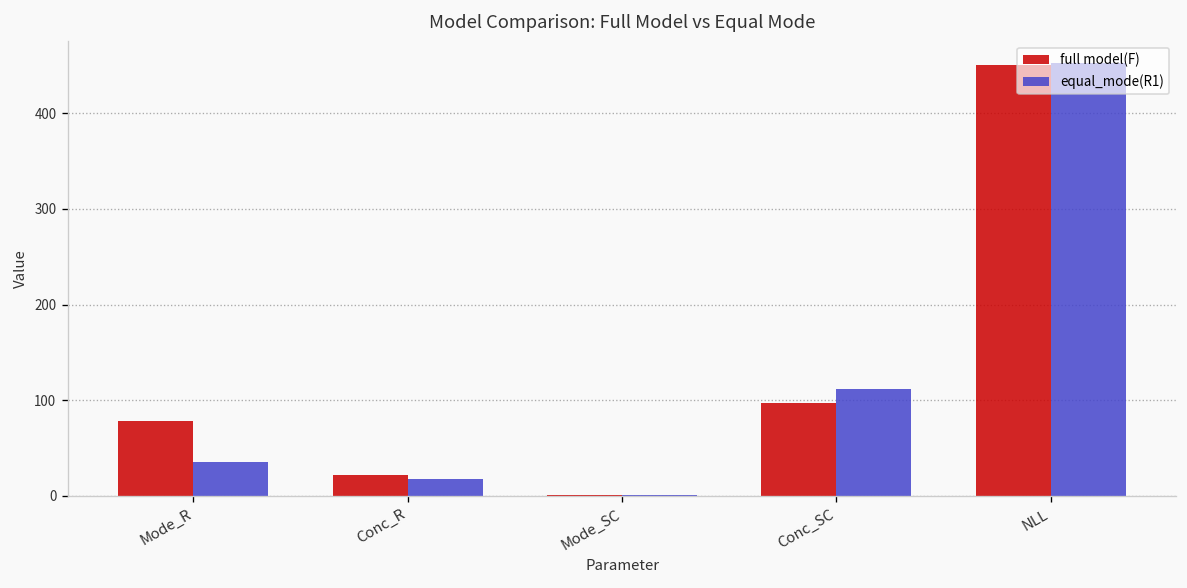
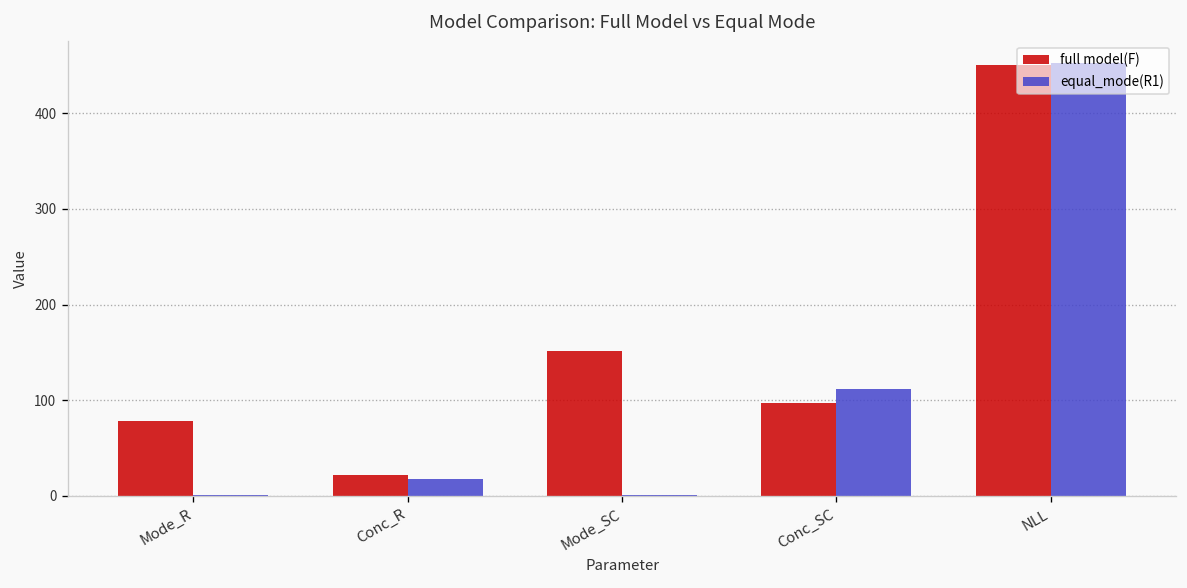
  {
    "full model(F)": {
      "Mode_R": 80,
      "Conc_R": 20,
-     "Mode_SC": 0,
+     "Mode_SC": 150,
      "Conc_SC": 100,
      "NLL": 450
    },
    "equal_mode(R1)": {
-     "Mode_R": 40,
+     "Mode_R": 0,
      "Conc_R": 20,
      "Conc_SC": 110
    }
  }
